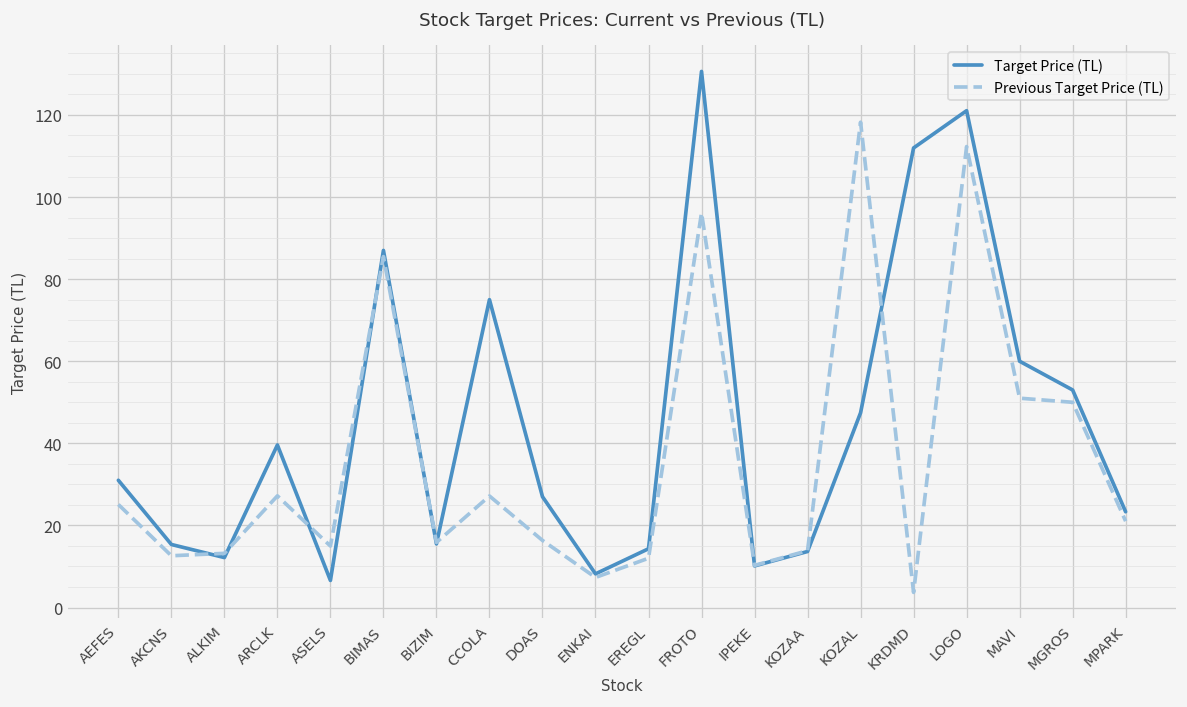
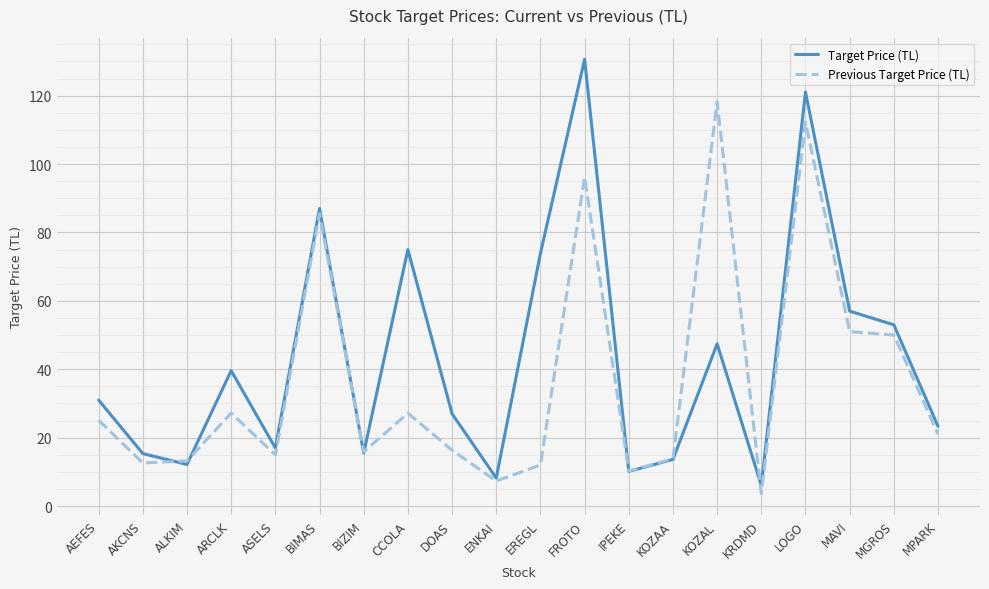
  {
    "Target Price (TL)": {
      "AEFES": 31,
      "AKCNS": 15,
      "ALKIM": 12,
      "ARCLK": 40,
-     "ASELS": 7,
+     "ASELS": 17,
      "BIMAS": 87,
      "CCOLA": 75,
      "DOAS": 27,
      "ENKAI": 8,
-     "EREGL": 14,
+     "EREGL": 74,
      "FROTO": 131,
      "KOZAL": 47,
-     "KRDMD": 112,
+     "KRDMD": 6,
      "LOGO": 121,
-     "MAVI": 60,
+     "MAVI": 57,
      "MGROS": 53,
      "MPARK": 23
    },
    "Previous Target Price (TL)": {
      "AEFES": 25,
      "AKCNS": 13,
      "ALKIM": 13,
      "ARCLK": 27,
      "ASELS": 15,
      "BIMAS": 86,
      "CCOLA": 27,
      "DOAS": 16,
      "ENKAI": 7,
      "EREGL": 12,
      "FROTO": 96,
      "KOZAL": 118,
      "KRDMD": 4,
      "LOGO": 112,
      "MAVI": 51,
      "MGROS": 50,
      "MPARK": 21
    }
  }
